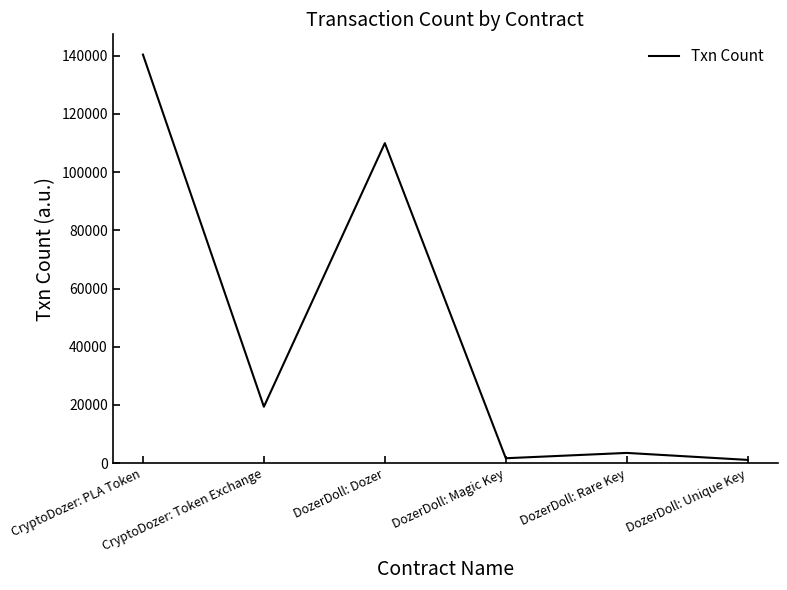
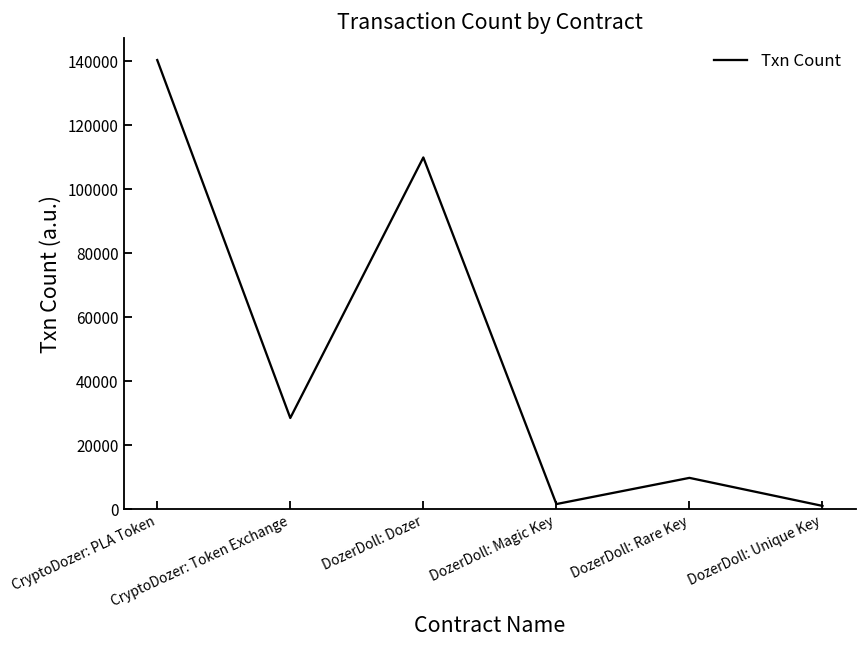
  {
    "CryptoDozer: PLA Token": 140000,
-   "CryptoDozer: Token Exchange": 19000,
+   "CryptoDozer: Token Exchange": 29000,
    "DozerDoll: Dozer": 110000,
    "DozerDoll: Magic Key": 2000,
-   "DozerDoll: Rare Key": 4000,
+   "DozerDoll: Rare Key": 10000,
    "DozerDoll: Unique Key": 1000
  }
